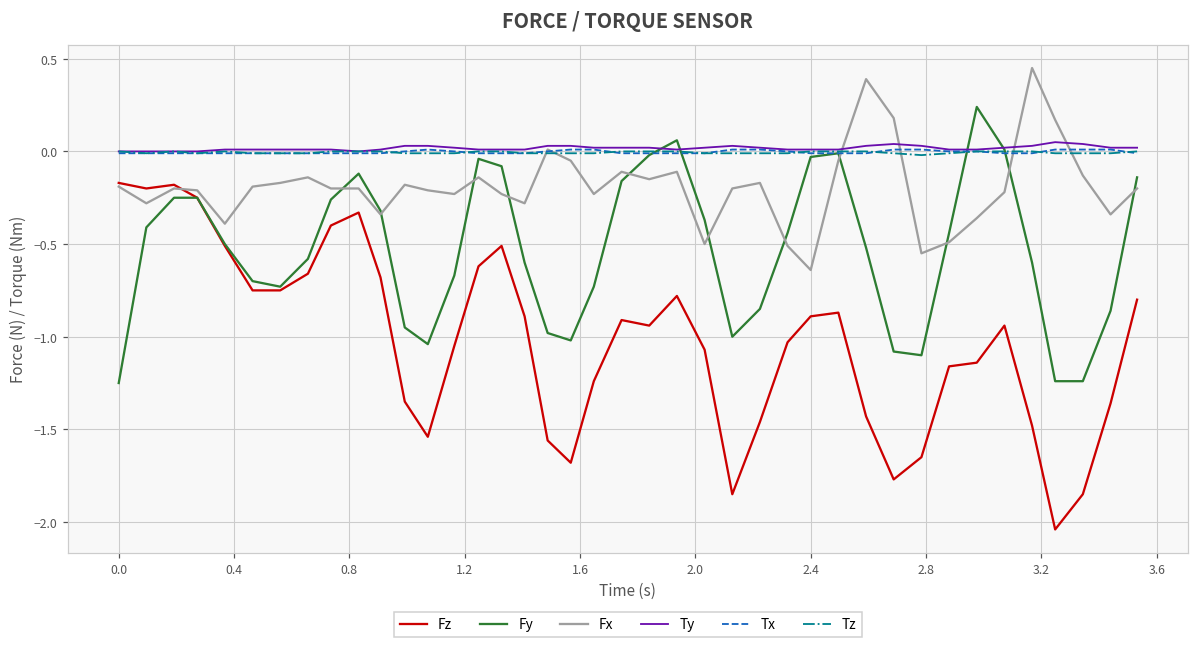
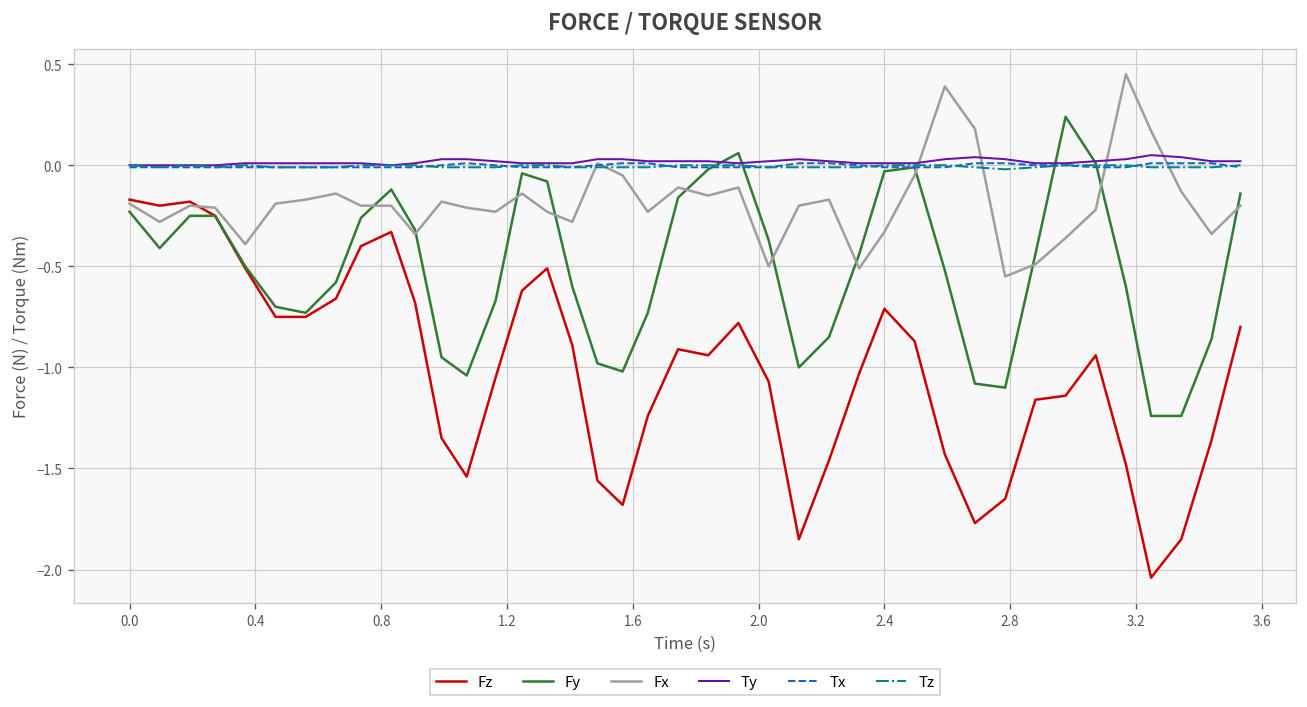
  {
    "Fz": {
      "0.0": -0.17,
-     "2.4": -0.89
+     "2.4": -0.71
    },
    "Fy": {
-     "0.0": -1.25,
+     "0.0": -0.23,
      "2.4": -0.03
    },
    "Fx": {
      "0.0": -0.19,
-     "2.4": -0.64
+     "2.4": -0.33
    }
  }
